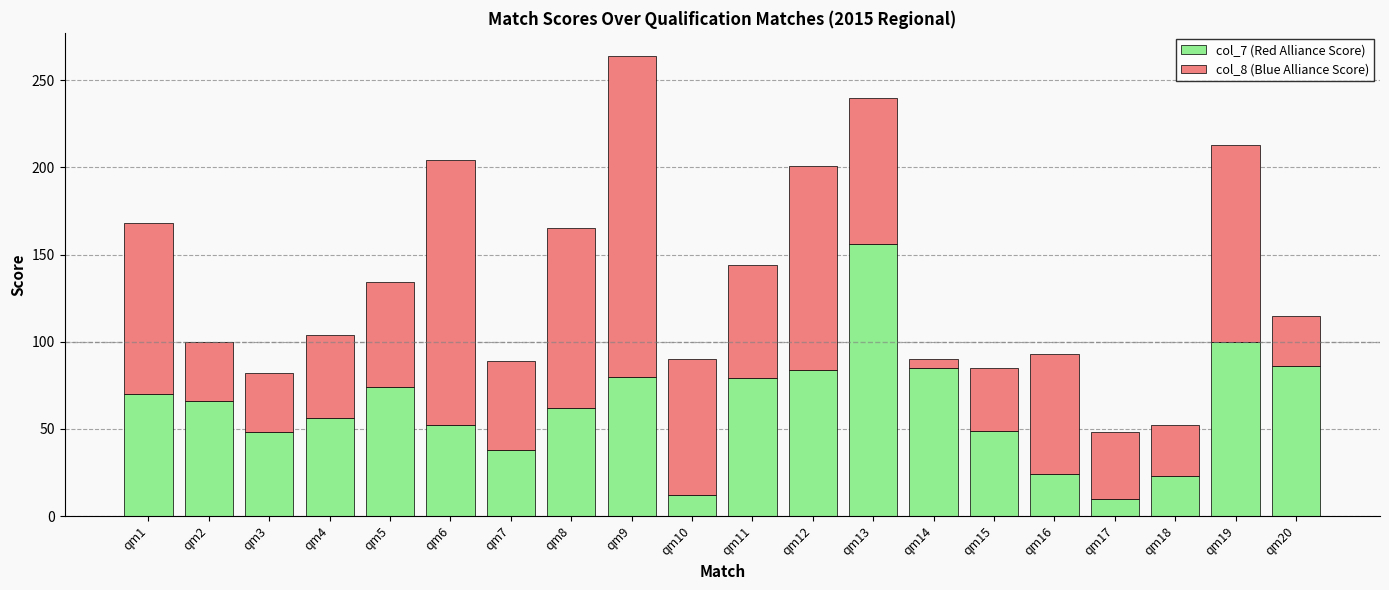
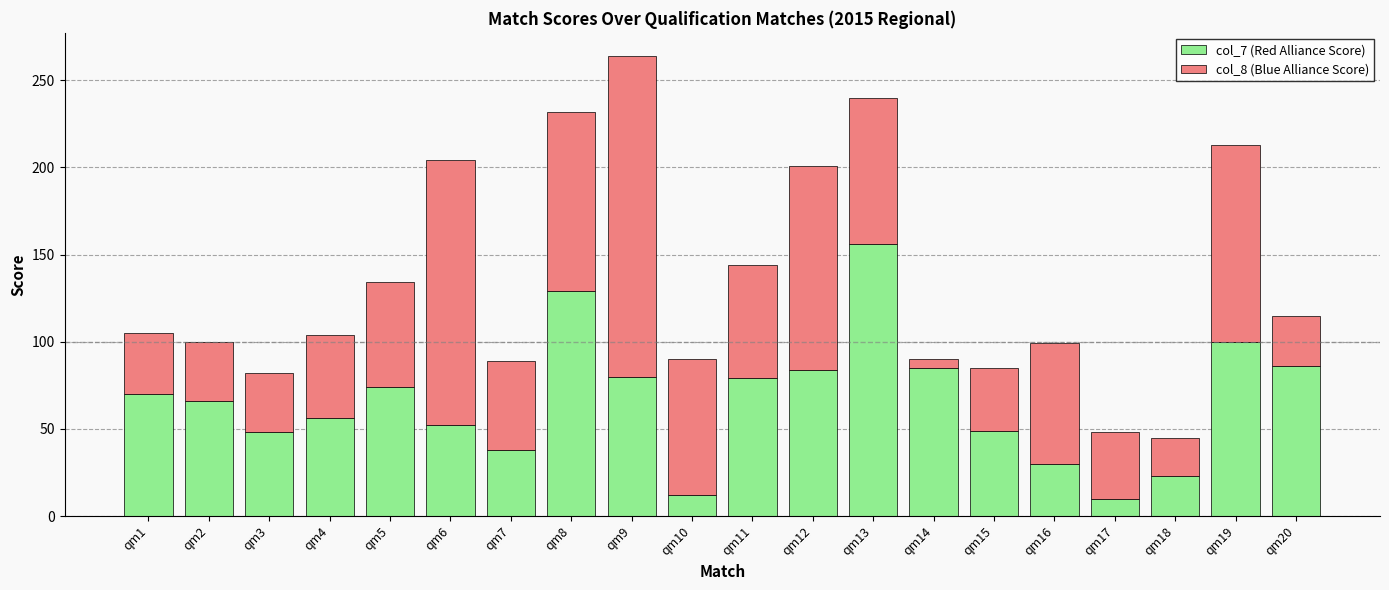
  {
    "col_7 (Red Alliance Score)": {
      "qm1": 70,
      "qm2": 66,
      "qm3": 48,
      "qm4": 56,
      "qm5": 74,
      "qm6": 52,
      "qm7": 38,
-     "qm8": 62,
+     "qm8": 129,
      "qm9": 80,
      "qm10": 12,
      "qm11": 79,
      "qm12": 84,
      "qm13": 156,
      "qm14": 85,
      "qm15": 49,
-     "qm16": 24,
+     "qm16": 30,
      "qm17": 10,
      "qm18": 23,
      "qm19": 100,
      "qm20": 86
    },
    "col_8 (Blue Alliance Score)": {
-     "qm1": 98,
+     "qm1": 35,
      "qm2": 34,
      "qm3": 34,
      "qm4": 48,
      "qm5": 60,
      "qm6": 152,
      "qm7": 51,
      "qm8": 103,
      "qm9": 184,
      "qm10": 78,
      "qm11": 65,
      "qm12": 117,
      "qm13": 84,
      "qm14": 5,
      "qm15": 36,
      "qm16": 69,
      "qm17": 38,
-     "qm18": 29,
+     "qm18": 22,
      "qm19": 113,
      "qm20": 29
    }
  }
